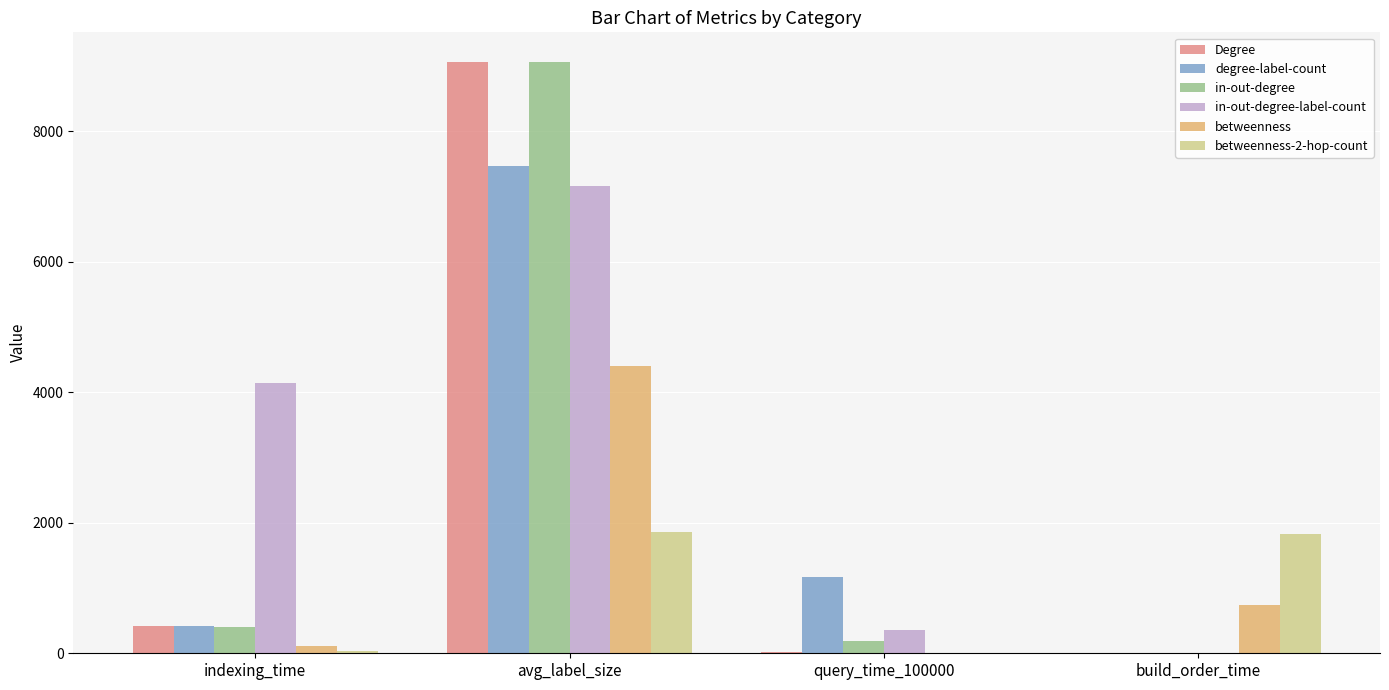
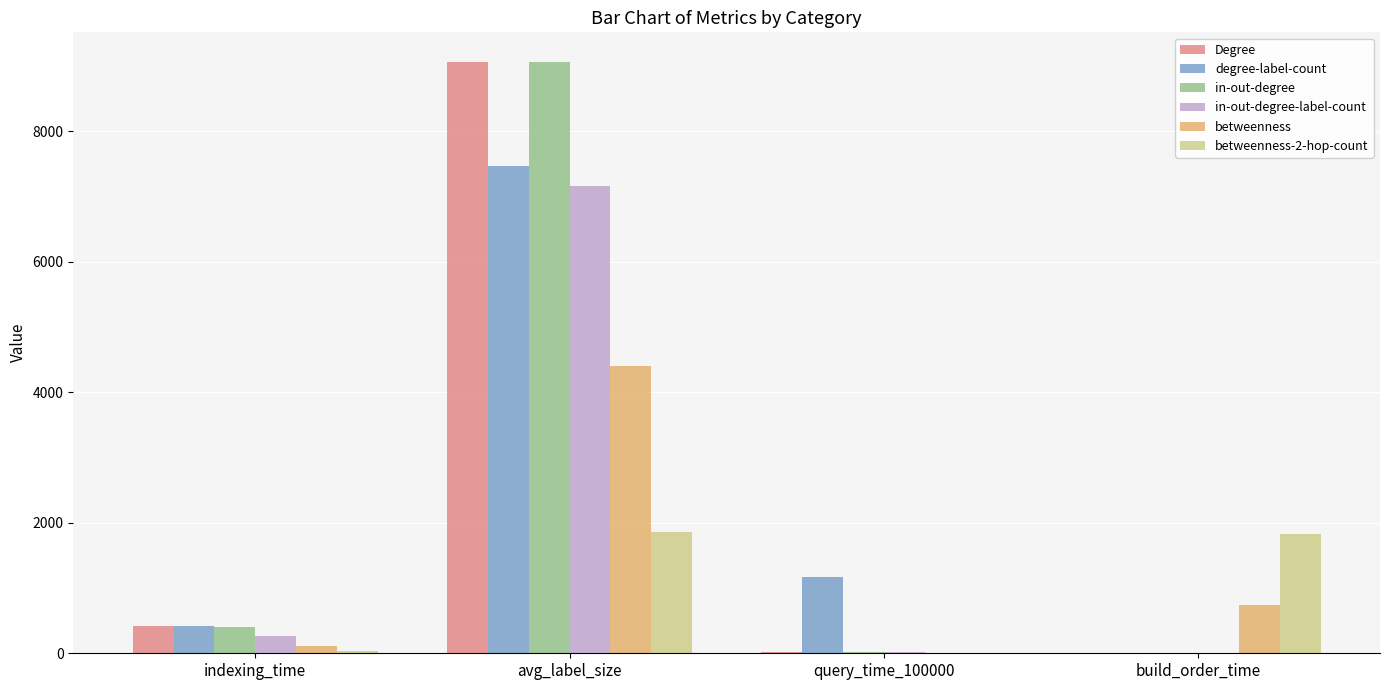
  {
    "degree-label-count": {
      "indexing_time": 400,
      "avg_label_size": 7500,
      "query_time_100000": 1200
    },
    "in-out-degree": {
      "indexing_time": 400,
      "avg_label_size": 9100,
-     "query_time_100000": 200
+     "query_time_100000": 0
    },
    "in-out-degree-label-count": {
-     "indexing_time": 4100,
+     "indexing_time": 300,
      "avg_label_size": 7200,
-     "query_time_100000": 400
+     "query_time_100000": 0
    }
  }
